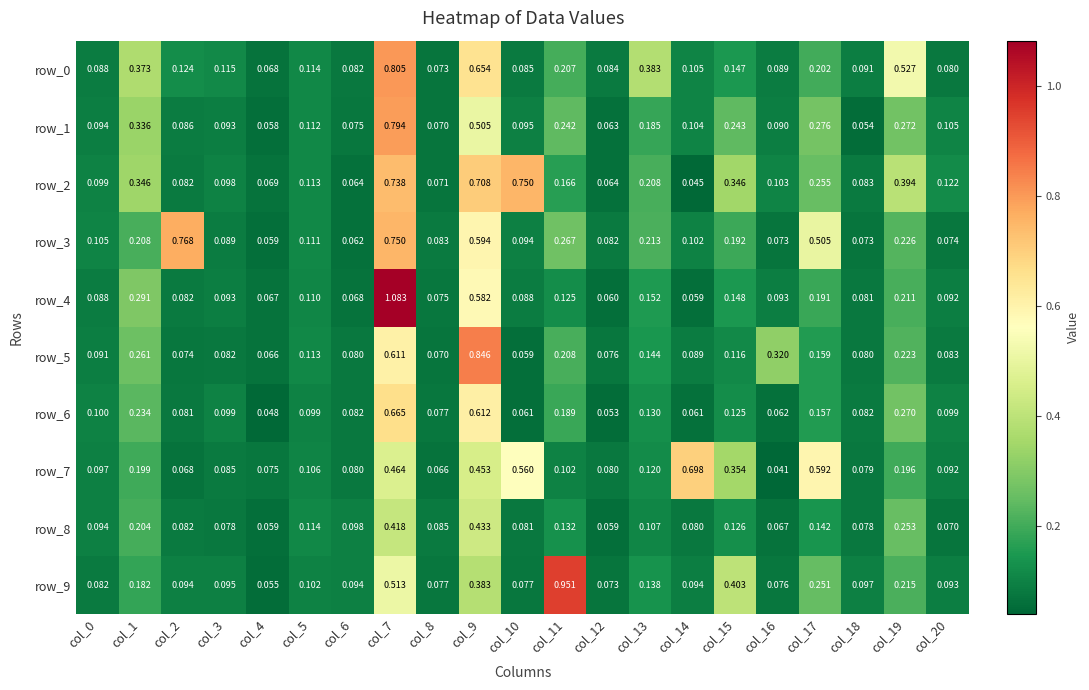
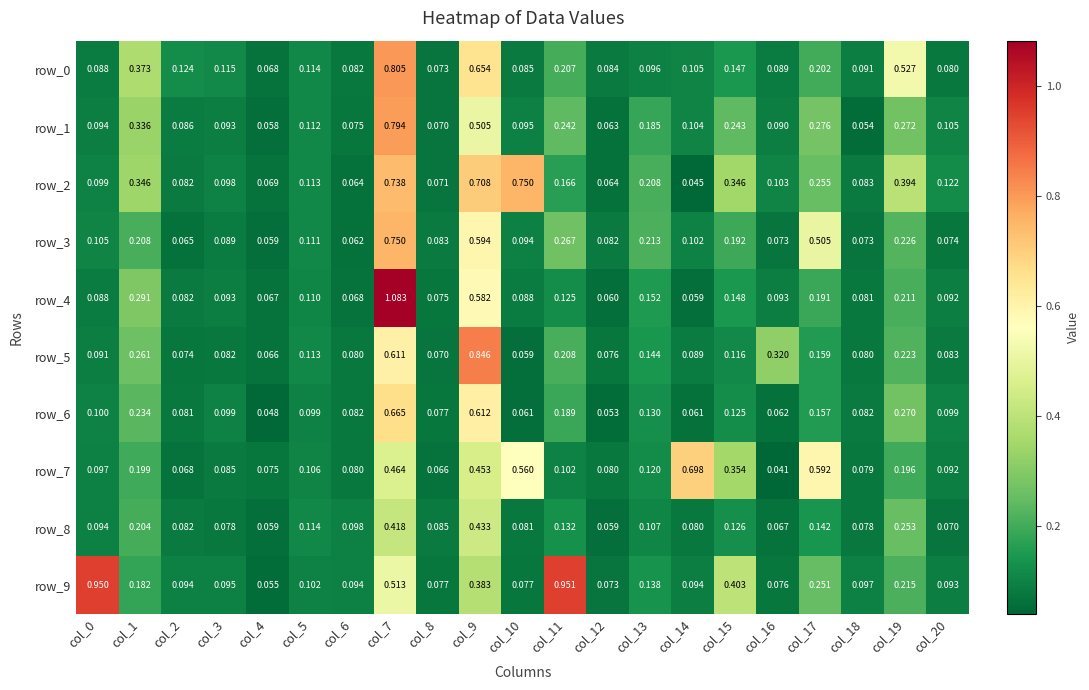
  {
    "row_0": {
      "col_0": 0.088,
      "col_1": 0.373,
      "col_2": 0.124,
      "col_3": 0.115,
      "col_4": 0.068,
      "col_5": 0.114,
      "col_6": 0.082,
      "col_7": 0.805,
      "col_8": 0.073,
      "col_9": 0.654,
      "col_10": 0.085,
      "col_11": 0.207,
      "col_12": 0.084,
-     "col_13": 0.383,
+     "col_13": 0.096,
      "col_14": 0.105,
      "col_15": 0.147,
      "col_16": 0.089,
      "col_17": 0.202,
      "col_18": 0.091,
      "col_19": 0.527,
      "col_20": 0.080
    },
    "row_3": {
      "col_0": 0.105,
      "col_1": 0.208,
-     "col_2": 0.768,
+     "col_2": 0.065,
      "col_3": 0.089,
      "col_4": 0.059,
      "col_5": 0.111,
      "col_6": 0.062,
      "col_7": 0.750,
      "col_8": 0.083,
      "col_9": 0.594,
      "col_10": 0.094,
      "col_11": 0.267,
      "col_12": 0.082,
      "col_13": 0.213,
      "col_14": 0.102,
      "col_15": 0.192,
      "col_16": 0.073,
      "col_17": 0.505,
      "col_18": 0.073,
      "col_19": 0.226,
      "col_20": 0.074
    },
    "row_9": {
-     "col_0": 0.082,
+     "col_0": 0.950,
      "col_1": 0.182,
      "col_2": 0.094,
      "col_3": 0.095,
      "col_4": 0.055,
      "col_5": 0.102,
      "col_6": 0.094,
      "col_7": 0.513,
      "col_8": 0.077,
      "col_9": 0.383,
      "col_10": 0.077,
      "col_11": 0.951,
      "col_12": 0.073,
      "col_13": 0.138,
      "col_14": 0.094,
      "col_15": 0.403,
      "col_16": 0.076,
      "col_17": 0.251,
      "col_18": 0.097,
      "col_19": 0.215,
      "col_20": 0.093
    }
  }
